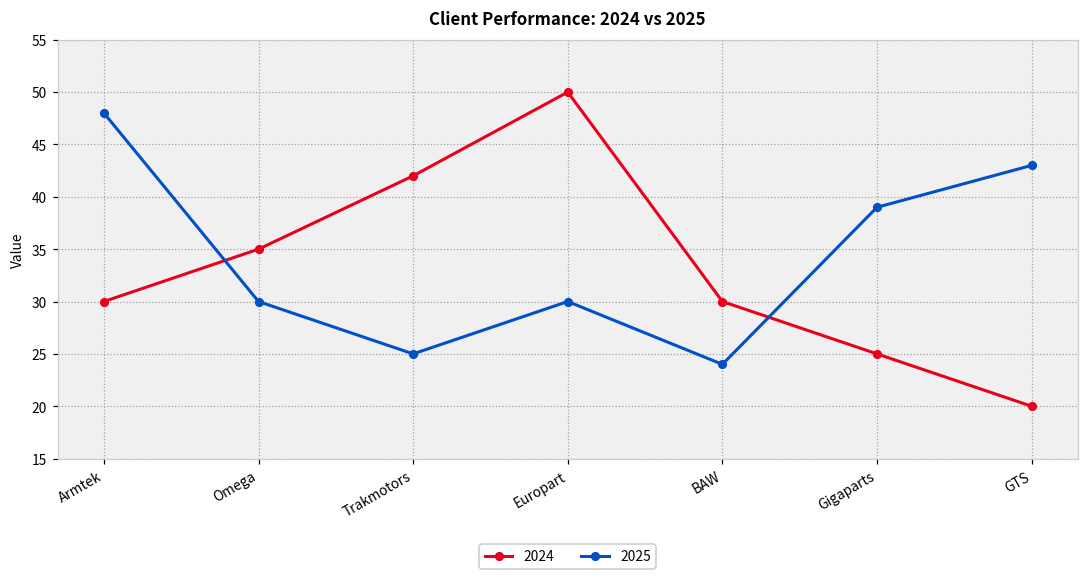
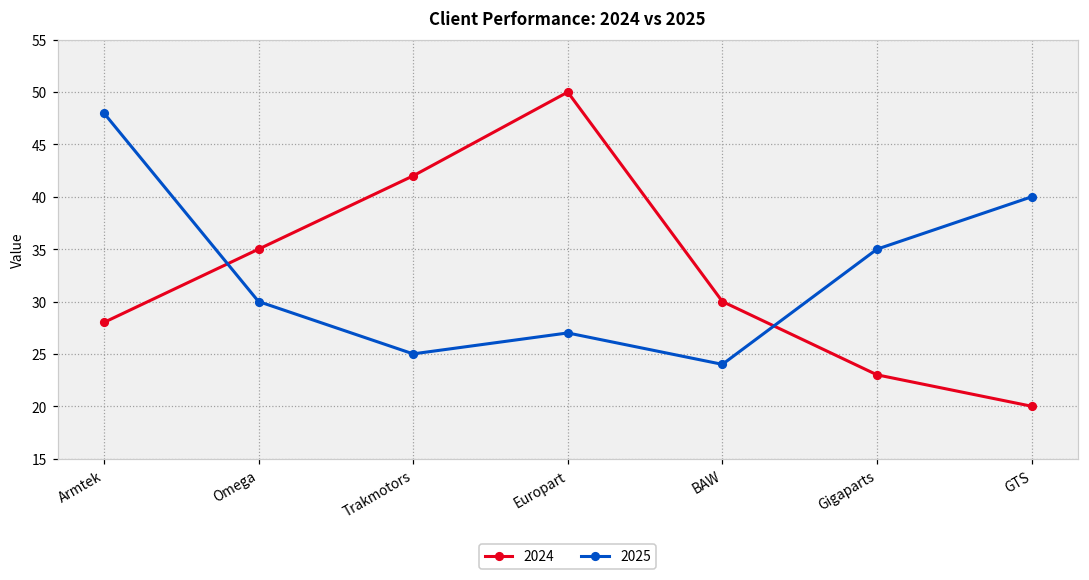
  {
    "2024": {
-     "Armtek": 30,
+     "Armtek": 28,
      "Omega": 35,
      "Trakmotors": 42,
      "Europart": 50,
      "BAW": 30,
-     "Gigaparts": 25,
+     "Gigaparts": 23,
      "GTS": 20
    },
    "2025": {
      "Armtek": 48,
      "Omega": 30,
      "Trakmotors": 25,
-     "Europart": 30,
+     "Europart": 27,
      "BAW": 24,
-     "Gigaparts": 39,
-     "GTS": 43
+     "Gigaparts": 35,
+     "GTS": 40
    }
  }
